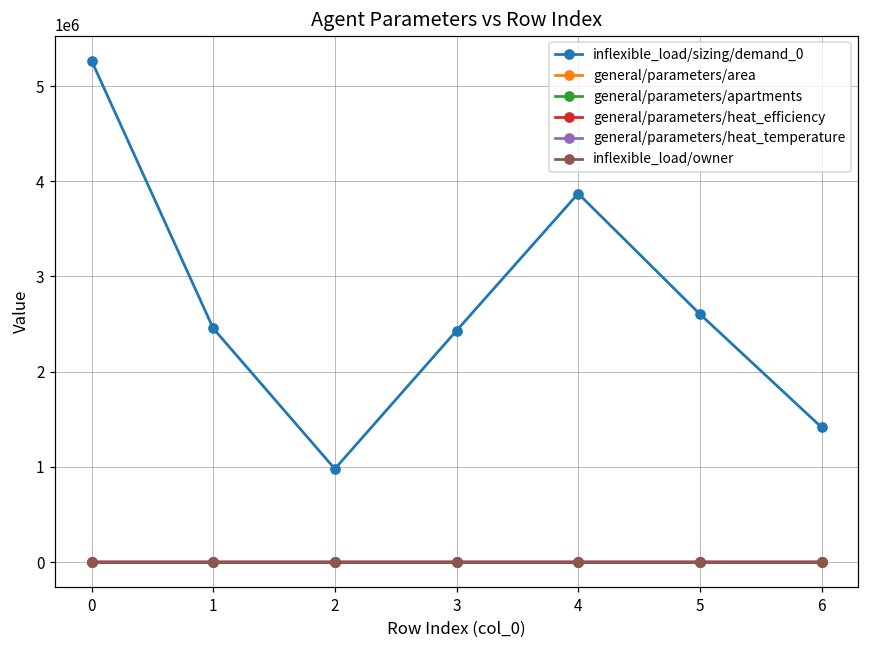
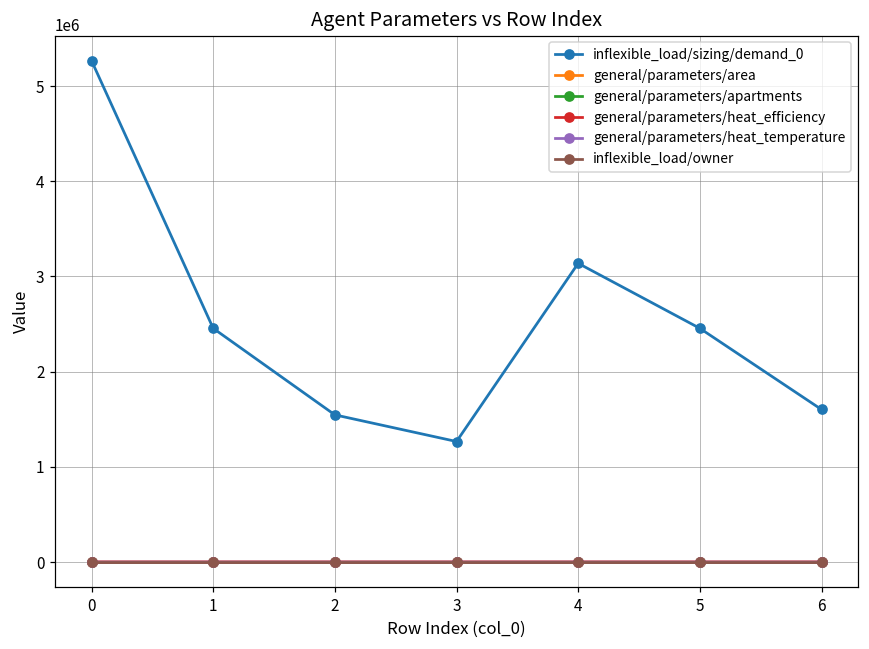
  {
    "inflexible_load/sizing/demand_0": {
      "0": 5300000,
      "1": 2500000,
-     "2": 1000000,
-     "3": 2400000,
-     "4": 3900000,
-     "5": 2600000,
-     "6": 1400000
+     "2": 1500000,
+     "3": 1300000,
+     "4": 3100000,
+     "5": 2500000,
+     "6": 1600000
    },
    "inflexible_load/owner": {
      "0": 0,
      "1": 0,
      "2": 0,
      "3": 0,
      "4": 0,
      "5": 0,
      "6": 0
    }
  }
